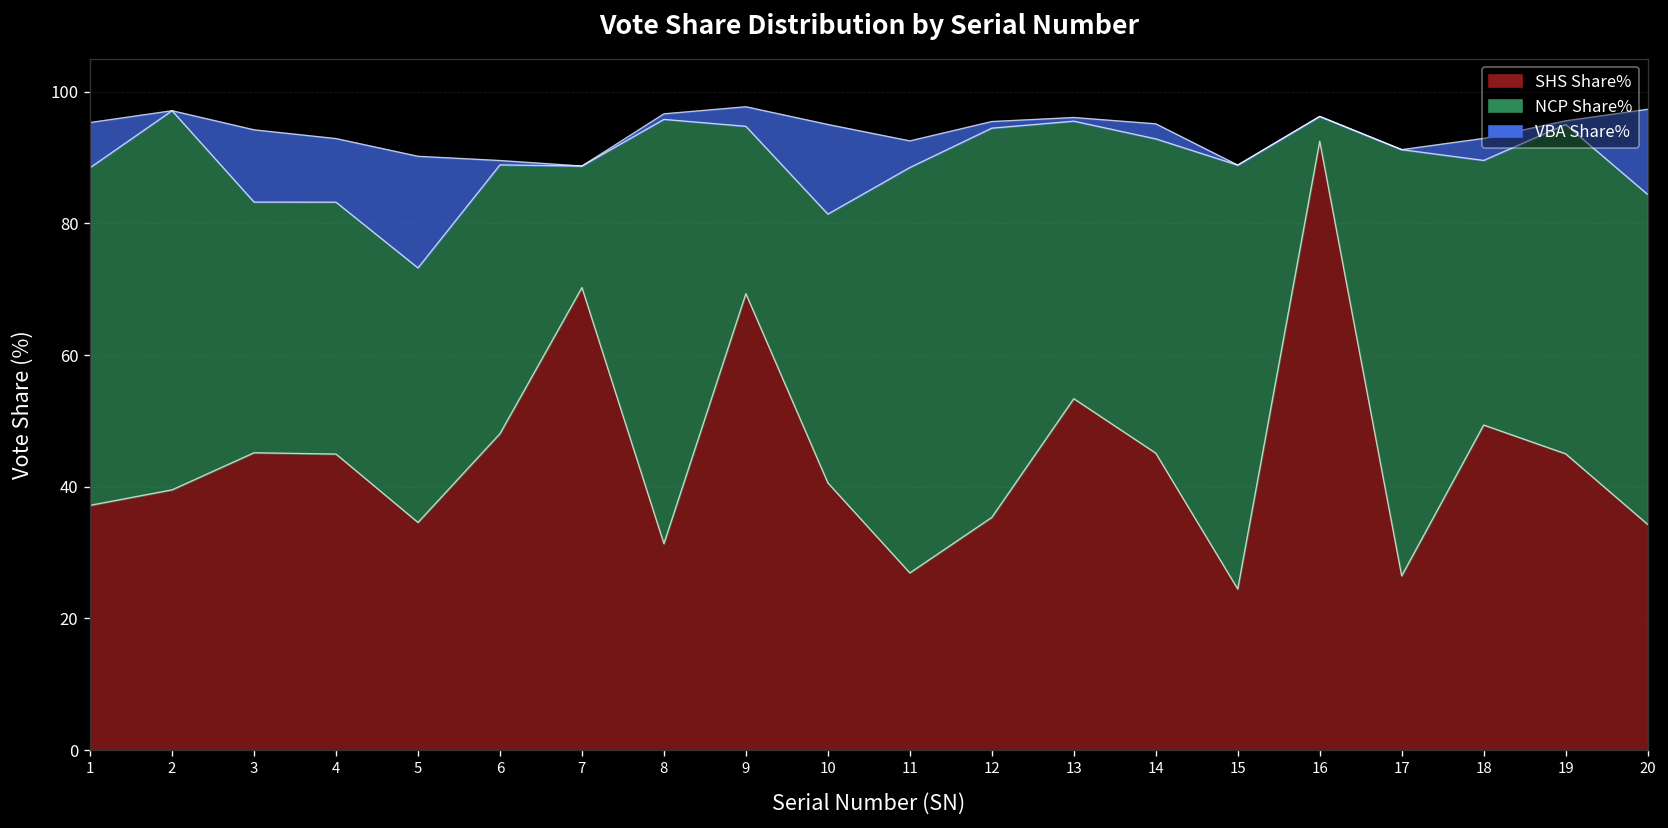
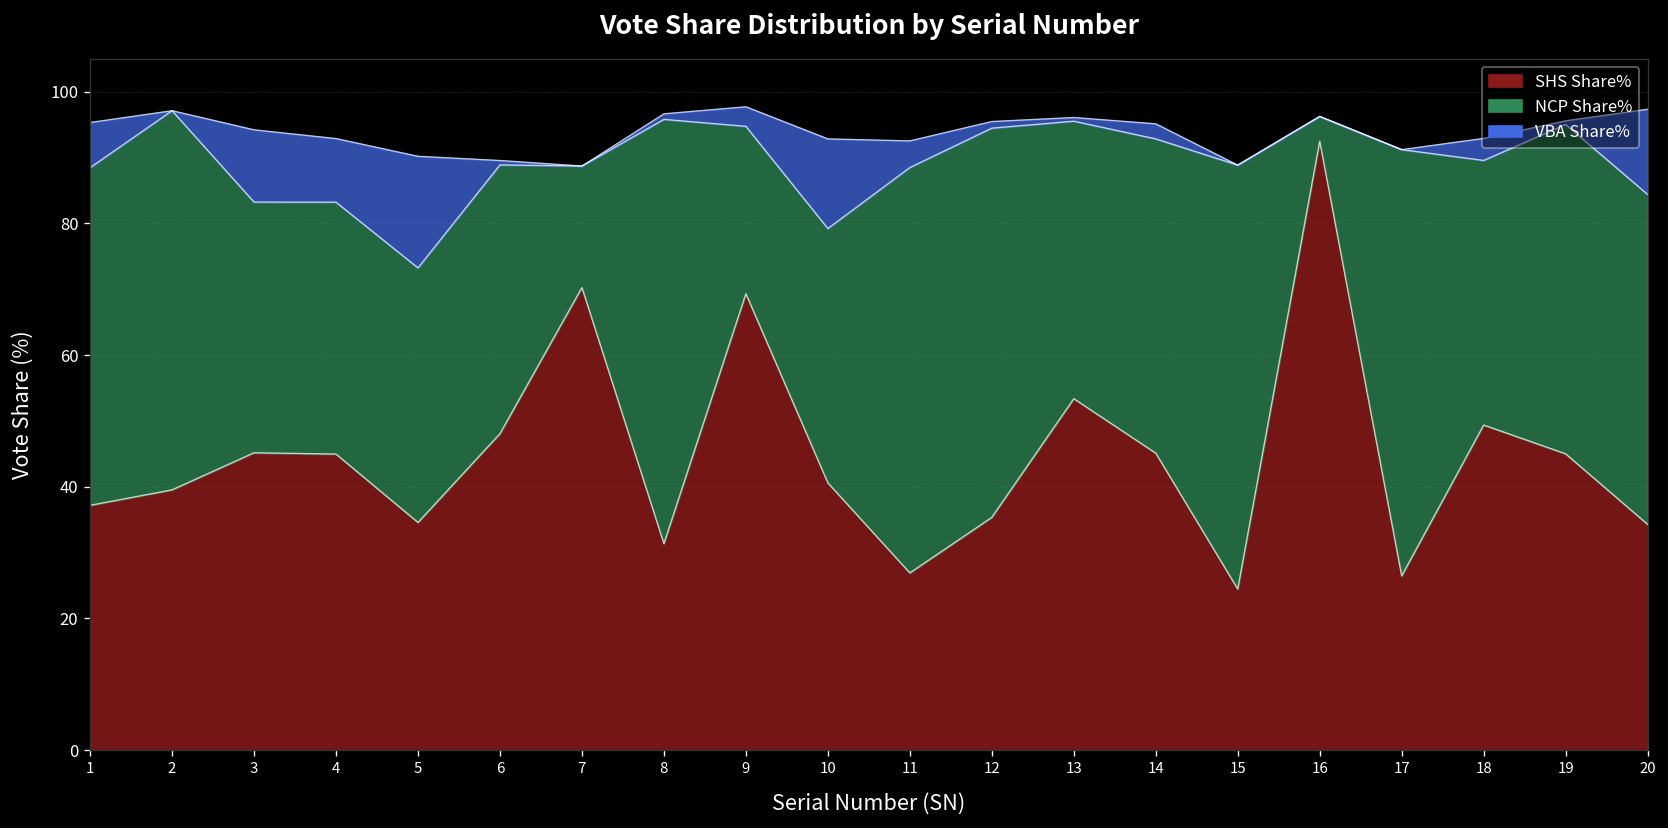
  {
    "SHS Share%": {
      "1": 37,
      "2": 40,
      "3": 45,
      "4": 45,
      "5": 35,
      "6": 48,
      "7": 70,
      "8": 31,
      "9": 69,
      "10": 41,
      "11": 27,
      "12": 35,
      "13": 53,
      "14": 45,
      "15": 24,
      "16": 92,
      "17": 26,
      "18": 49,
      "19": 45,
      "20": 34
    },
    "NCP Share%": {
      "1": 51,
      "3": 38,
      "4": 38,
      "5": 39,
      "6": 41,
      "8": 64,
      "9": 25,
-     "10": 41,
+     "10": 39,
      "11": 62,
      "12": 59,
      "13": 42,
      "14": 48,
      "18": 40,
      "20": 50
    },
    "VBA Share%": {
      "1": 7,
      "3": 11,
      "4": 10,
      "5": 17,
      "6": 1,
      "8": 1,
      "9": 3,
      "10": 14,
      "11": 4,
      "12": 1,
      "13": 1,
      "14": 2,
      "20": 13
    }
  }
